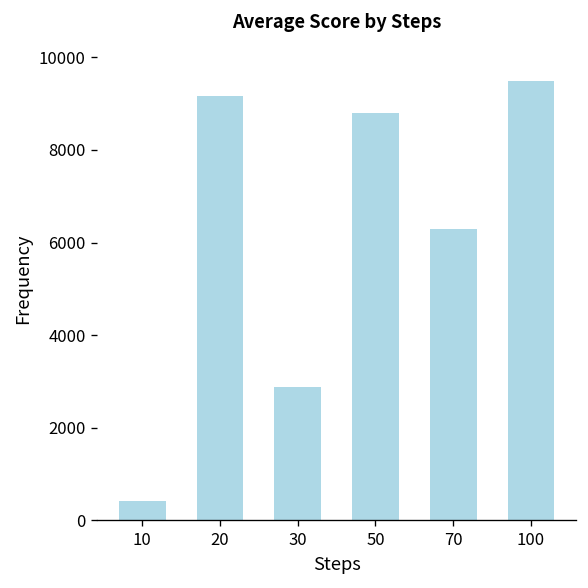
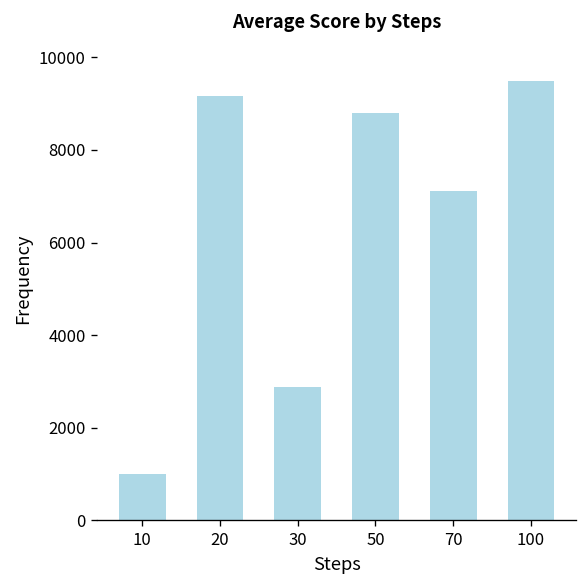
  {
-   "10": 400,
+   "10": 1000,
    "20": 9200,
    "30": 2900,
    "50": 8800,
-   "70": 6300,
+   "70": 7100,
    "100": 9500
  }
